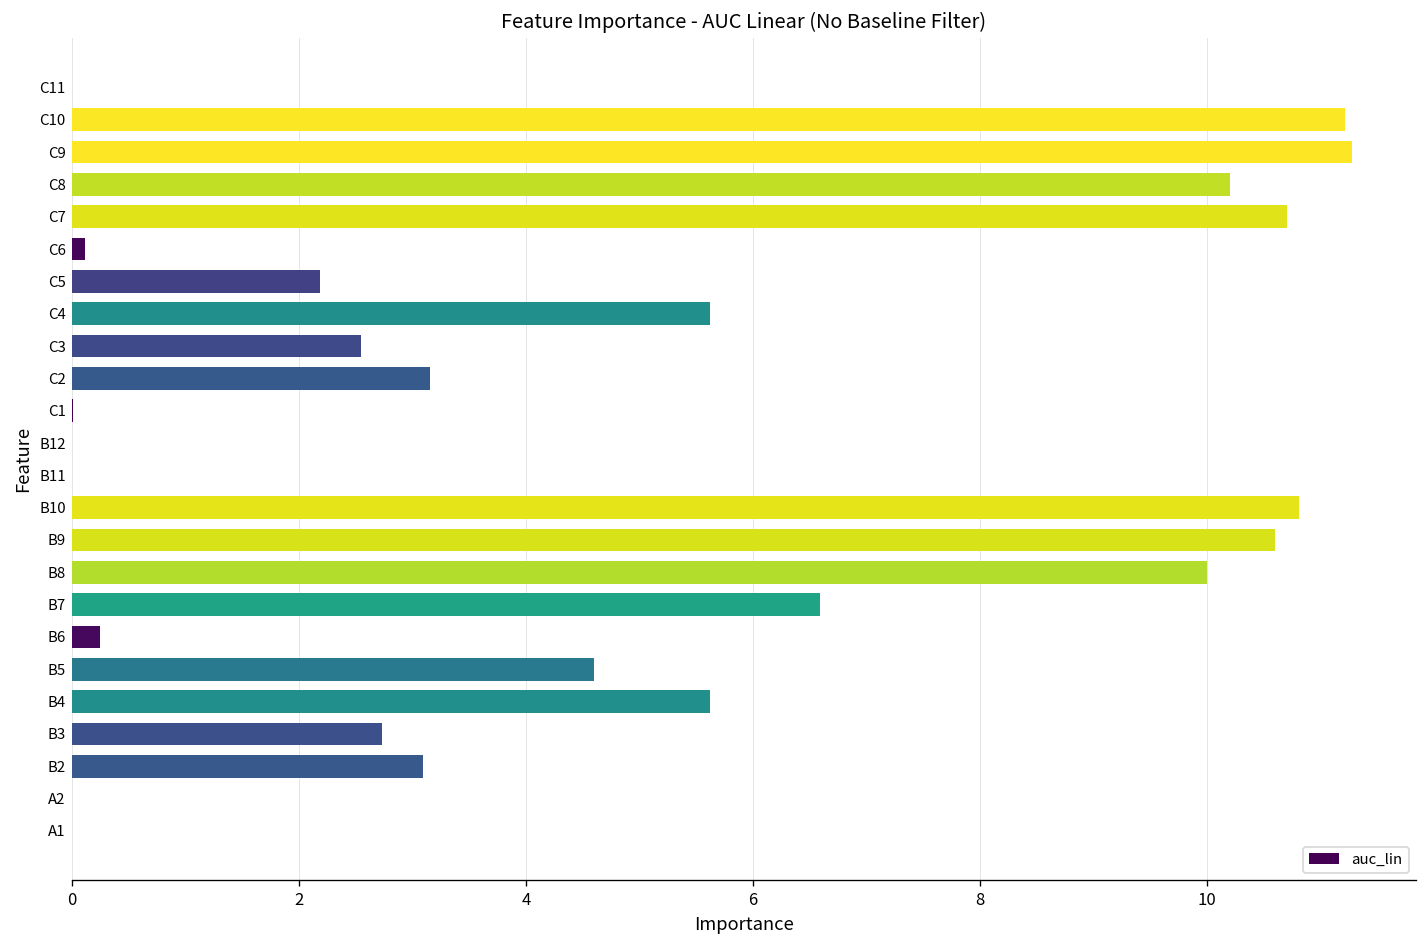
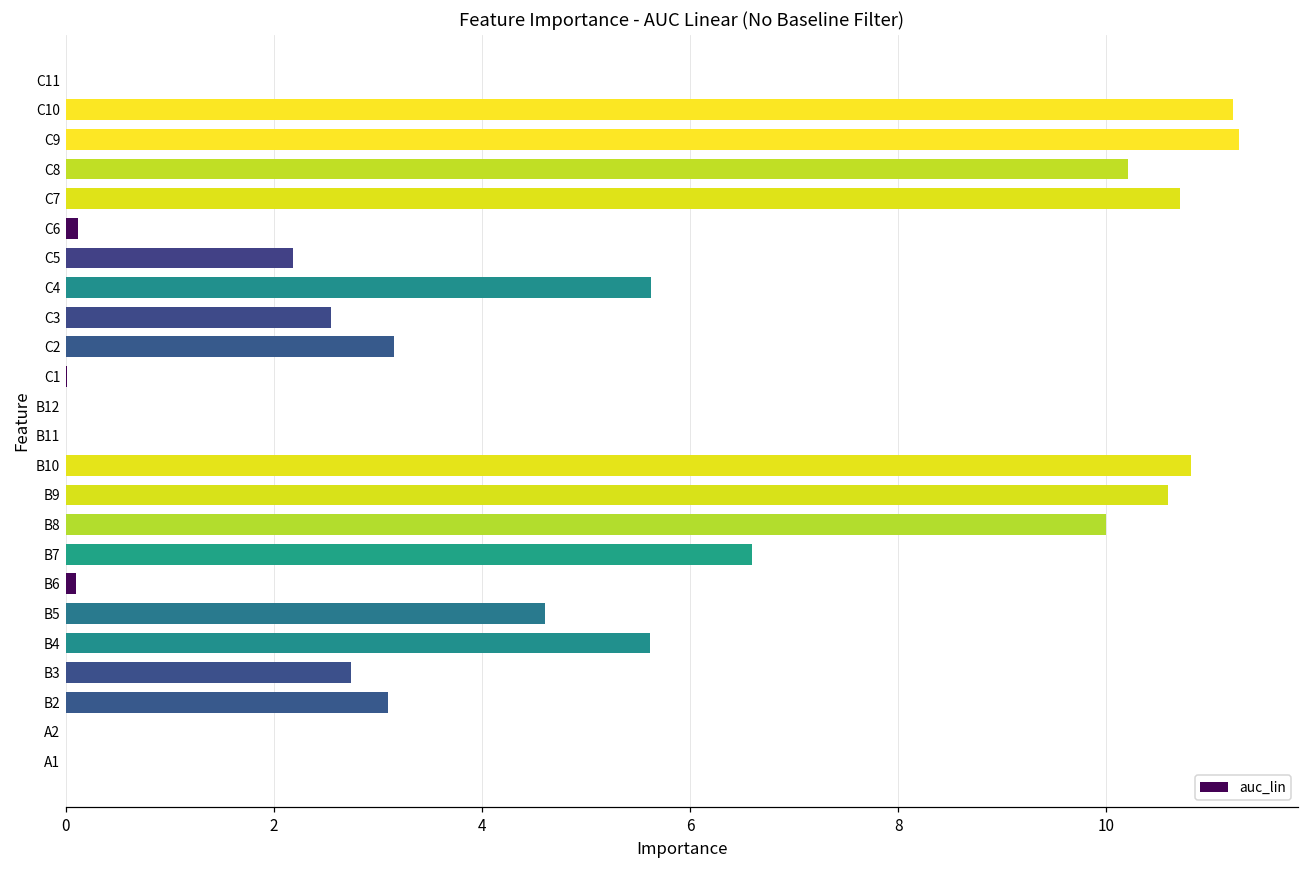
  {
    "C11": 0.0,
    "C10": 11.2,
    "C9": 11.3,
    "C8": 10.2,
    "C7": 10.7,
    "C6": 0.1,
    "C5": 2.2,
    "C4": 5.6,
    "C3": 2.5,
    "C2": 3.2,
    "B12": 0.0,
    "B11": 0.0,
    "B10": 10.8,
    "B9": 10.6,
    "B8": 10.0,
    "B7": 6.6,
-   "B6": 0.2,
+   "B6": 0.1,
    "B5": 4.6,
    "B4": 5.6,
    "B3": 2.7,
    "B2": 3.1,
    "A1": 0.0
  }
